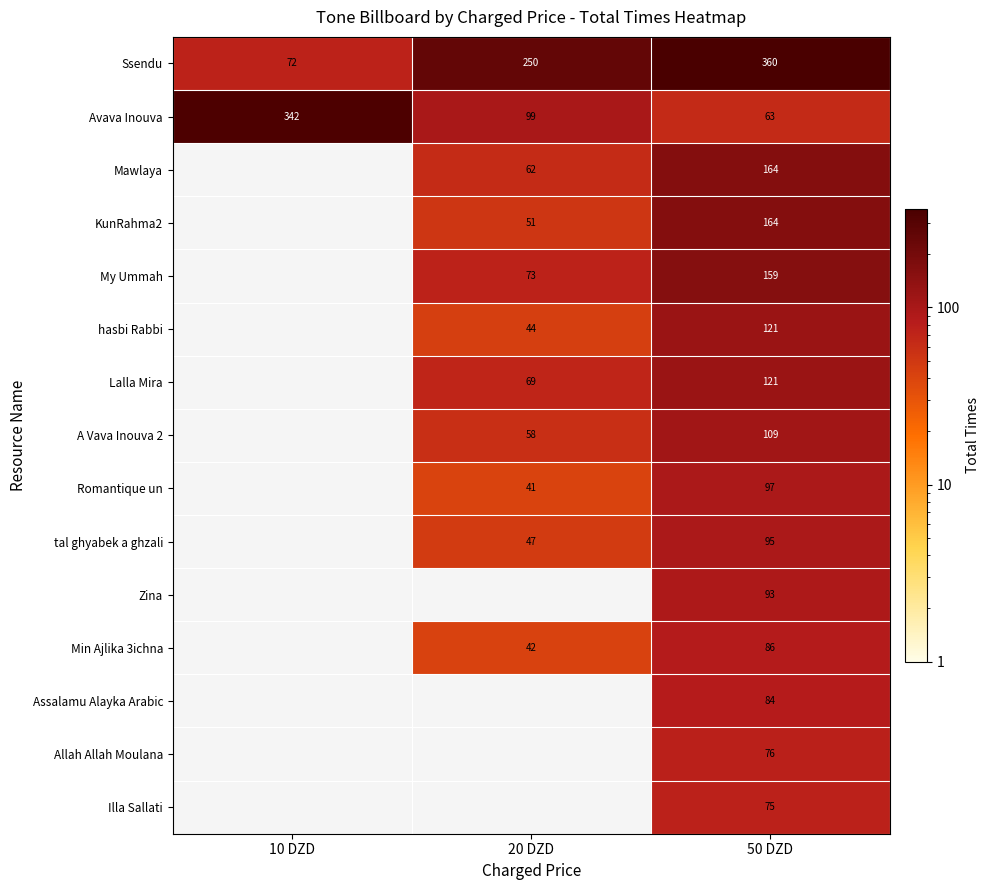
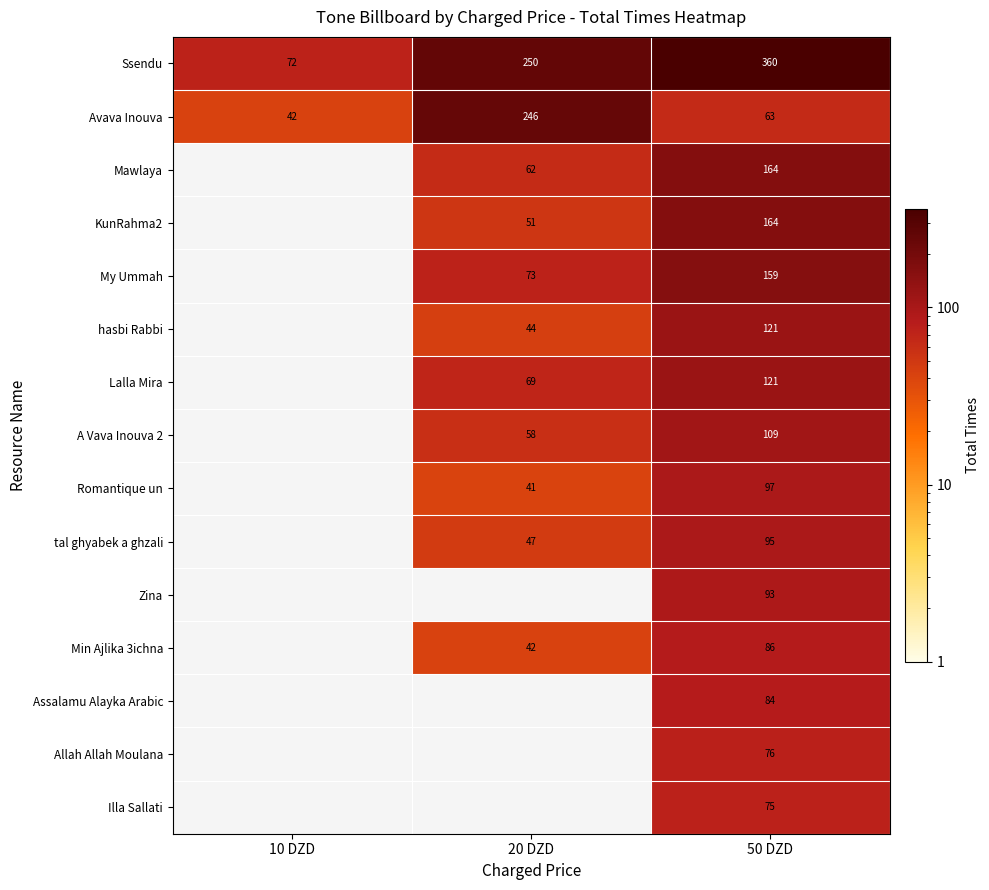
  {
    "Ssendu": {
      "10 DZD": 72,
      "20 DZD": 250,
      "50 DZD": 360
    },
    "Avava Inouva": {
-     "10 DZD": 342,
-     "20 DZD": 99,
+     "10 DZD": 42,
+     "20 DZD": 246,
      "50 DZD": 63
    },
    "Mawlaya": {
      "20 DZD": 62,
      "50 DZD": 164
    },
    "KunRahma2": {
      "20 DZD": 51,
      "50 DZD": 164
    },
    "My Ummah": {
      "20 DZD": 73,
      "50 DZD": 159
    },
    "hasbi Rabbi": {
      "20 DZD": 44,
      "50 DZD": 121
    },
    "Lalla Mira": {
      "20 DZD": 69,
      "50 DZD": 121
    },
    "A Vava Inouva 2": {
      "20 DZD": 58,
      "50 DZD": 109
    },
    "Romantique un": {
      "20 DZD": 41,
      "50 DZD": 97
    },
    "tal ghyabek a ghzali": {
      "20 DZD": 47,
      "50 DZD": 95
    },
    "Zina": {
      "50 DZD": 93
    },
    "Min Ajlika 3ichna": {
      "20 DZD": 42,
      "50 DZD": 86
    },
    "Assalamu Alayka Arabic": {
      "50 DZD": 84
    },
    "Allah Allah Moulana": {
      "50 DZD": 76
    },
    "Illa Sallati": {
      "50 DZD": 75
    }
  }
